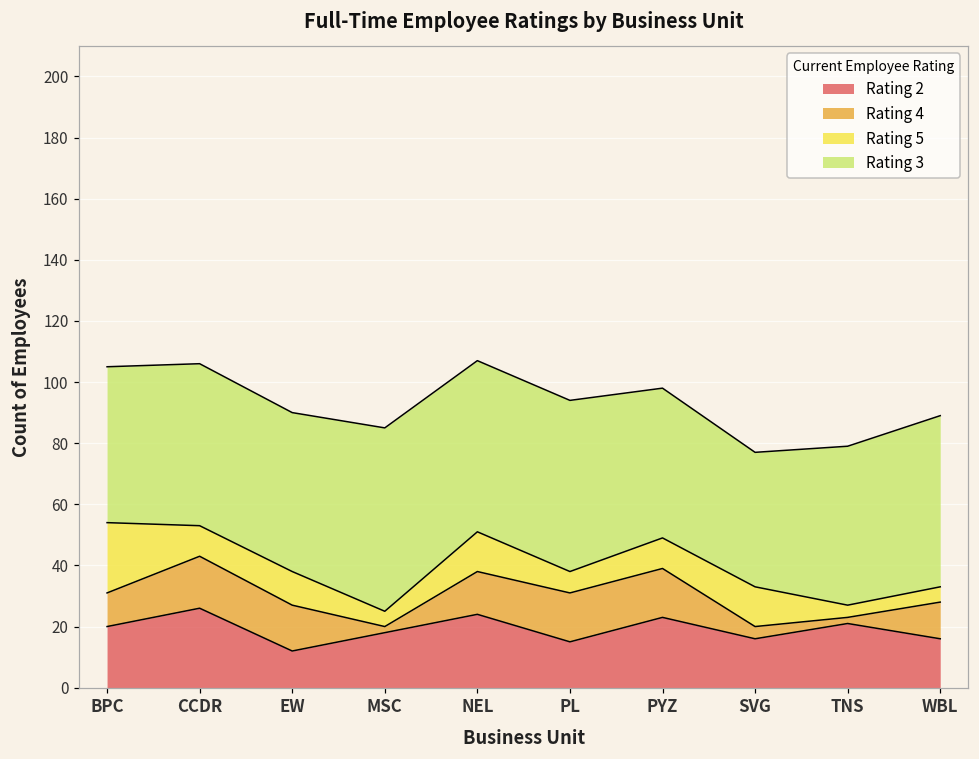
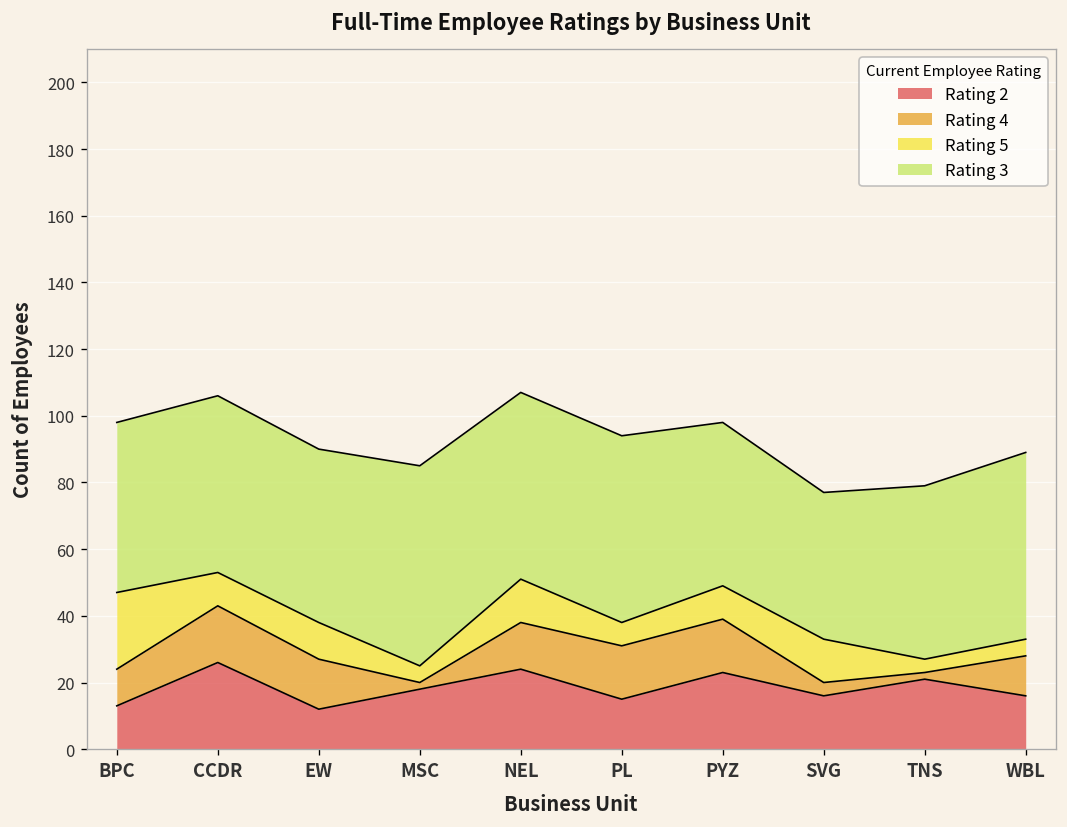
  {
    "Rating 2": {
-     "BPC": 20,
+     "BPC": 13,
      "CCDR": 26,
      "EW": 12,
      "MSC": 18,
      "NEL": 24,
      "PL": 15,
      "PYZ": 23,
      "SVG": 16,
      "TNS": 21,
      "WBL": 16
    },
    "Rating 4": {
      "BPC": 11,
      "CCDR": 17,
      "EW": 15,
      "MSC": 2,
      "NEL": 14,
      "PL": 16,
      "PYZ": 16,
      "SVG": 4,
      "TNS": 2,
      "WBL": 12
    },
    "Rating 5": {
      "BPC": 23,
      "CCDR": 10,
      "EW": 11,
      "MSC": 5,
      "NEL": 13,
      "PL": 7,
      "PYZ": 10,
      "SVG": 13,
      "TNS": 4,
      "WBL": 5
    },
    "Rating 3": {
      "BPC": 51,
      "CCDR": 53,
      "EW": 52,
      "MSC": 60,
      "NEL": 56,
      "PL": 56,
      "PYZ": 49,
      "SVG": 44,
      "TNS": 52,
      "WBL": 56
    }
  }
